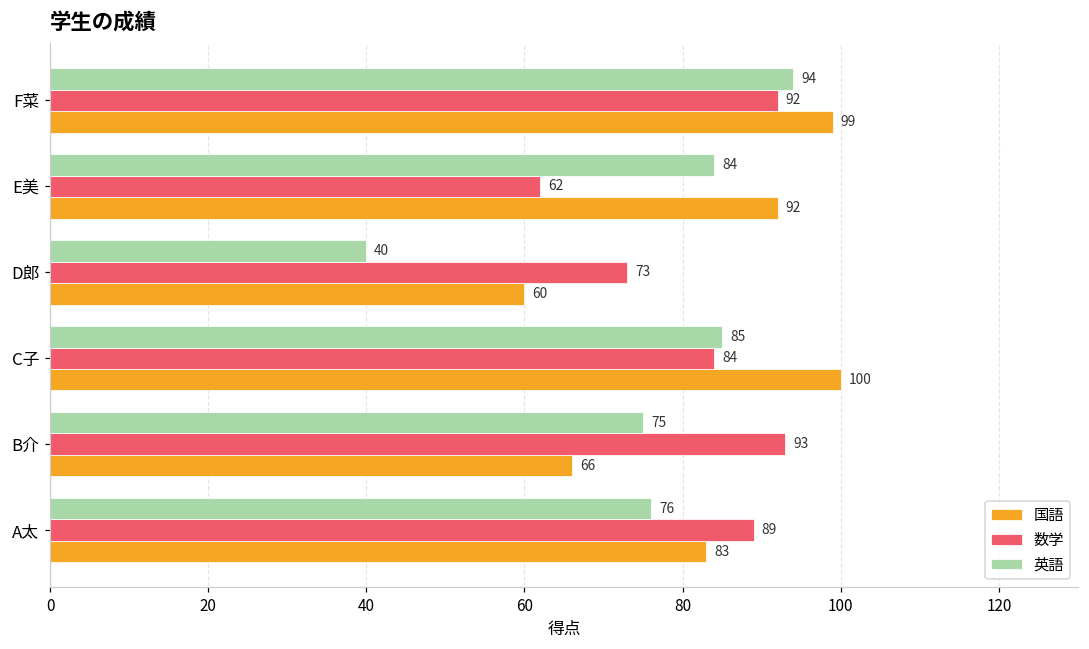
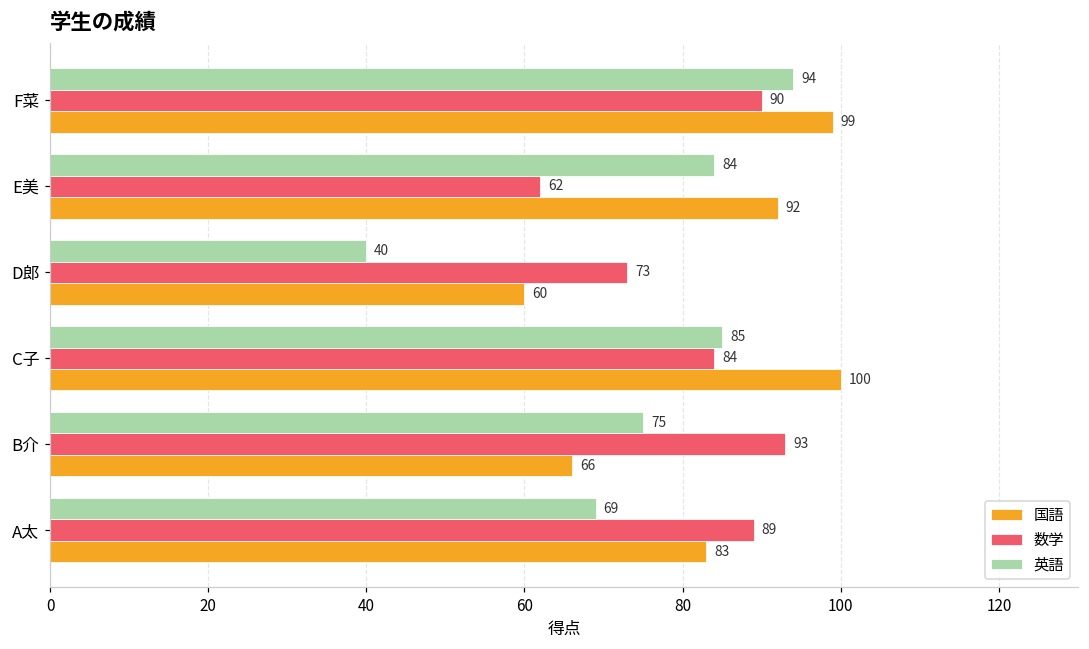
  {
    "国語": {
      "F菜": 99,
      "E美": 92,
      "D郎": 60,
      "C子": 100,
      "B介": 66,
      "A太": 83
    },
    "数学": {
-     "F菜": 92,
+     "F菜": 90,
      "E美": 62,
      "D郎": 73,
      "C子": 84,
      "B介": 93,
      "A太": 89
    },
    "英語": {
      "F菜": 94,
      "E美": 84,
      "D郎": 40,
      "C子": 85,
      "B介": 75,
-     "A太": 76
+     "A太": 69
    }
  }
